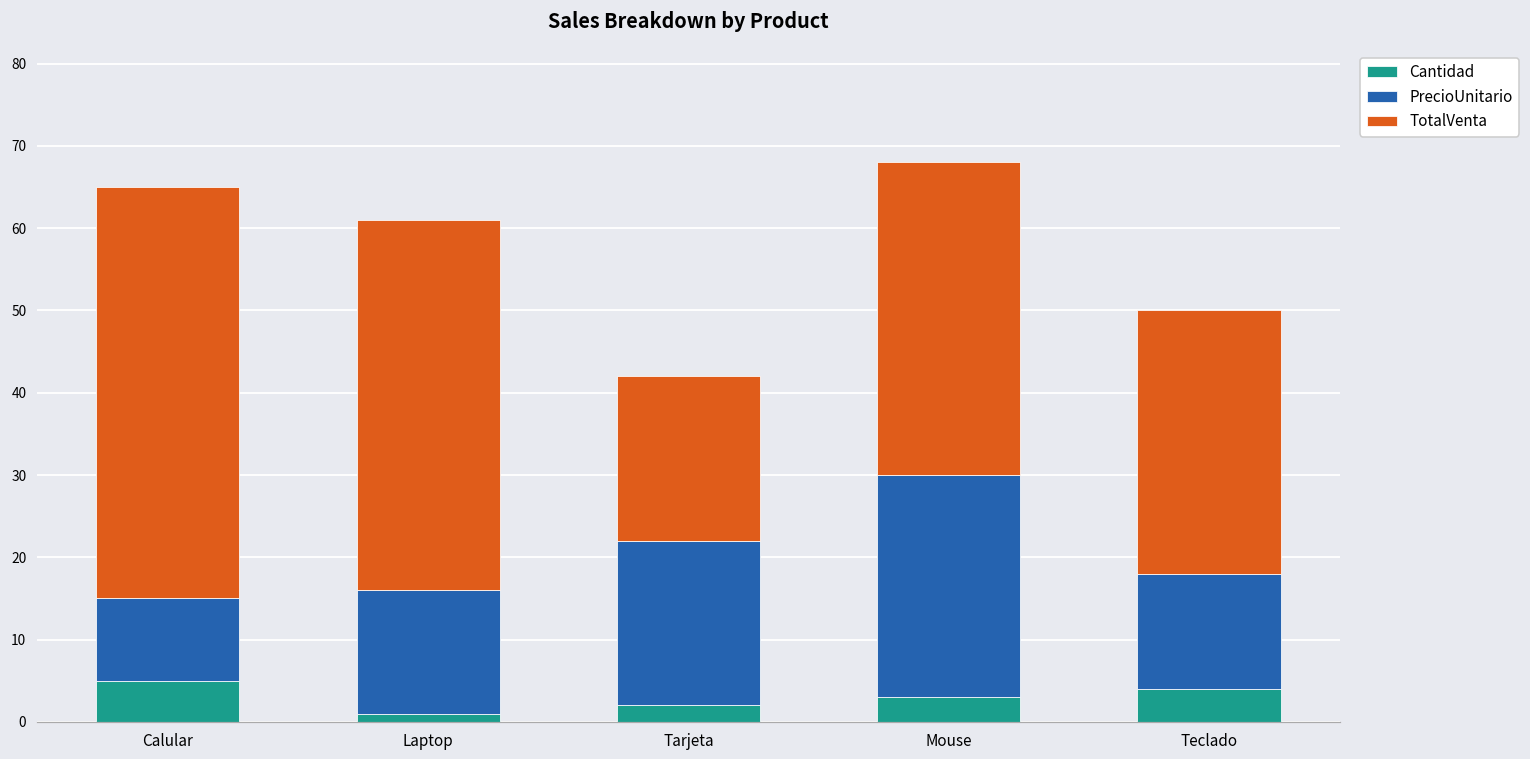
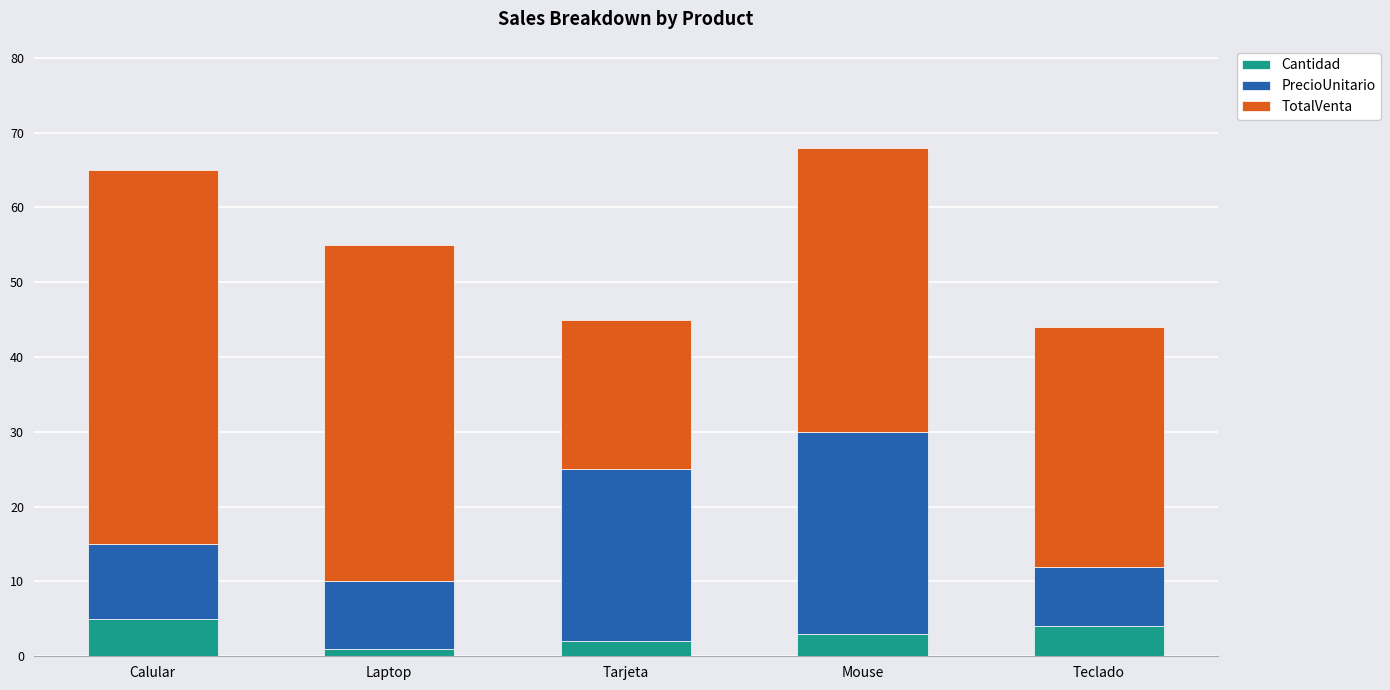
  {
    "Cantidad": {
      "Calular": 5,
      "Laptop": 1,
      "Tarjeta": 2,
      "Mouse": 3,
      "Teclado": 4
    },
    "PrecioUnitario": {
      "Calular": 10,
-     "Laptop": 15,
-     "Tarjeta": 20,
+     "Laptop": 9,
+     "Tarjeta": 23,
      "Mouse": 27,
-     "Teclado": 14
+     "Teclado": 8
    },
    "TotalVenta": {
      "Calular": 50,
      "Laptop": 45,
      "Tarjeta": 20,
      "Mouse": 38,
      "Teclado": 32
    }
  }
